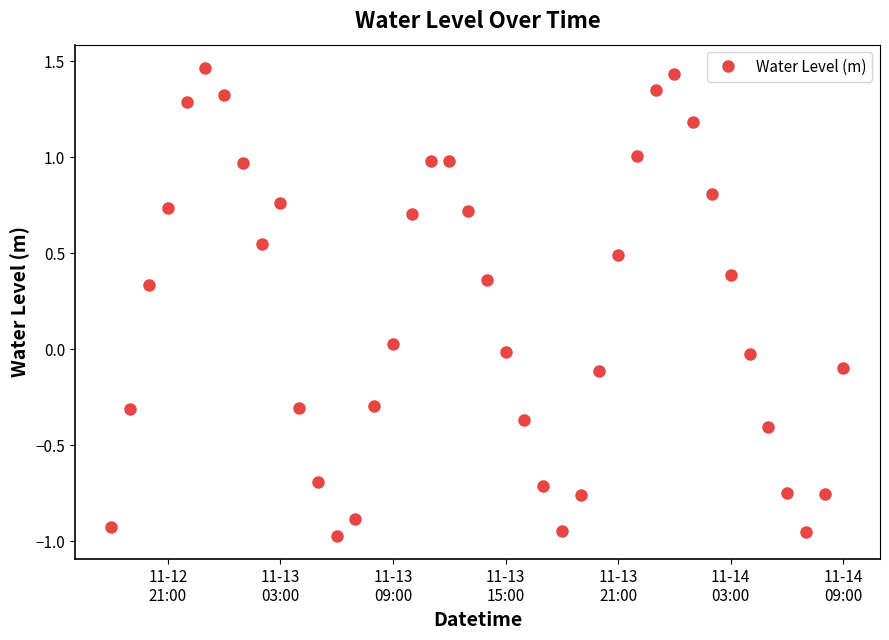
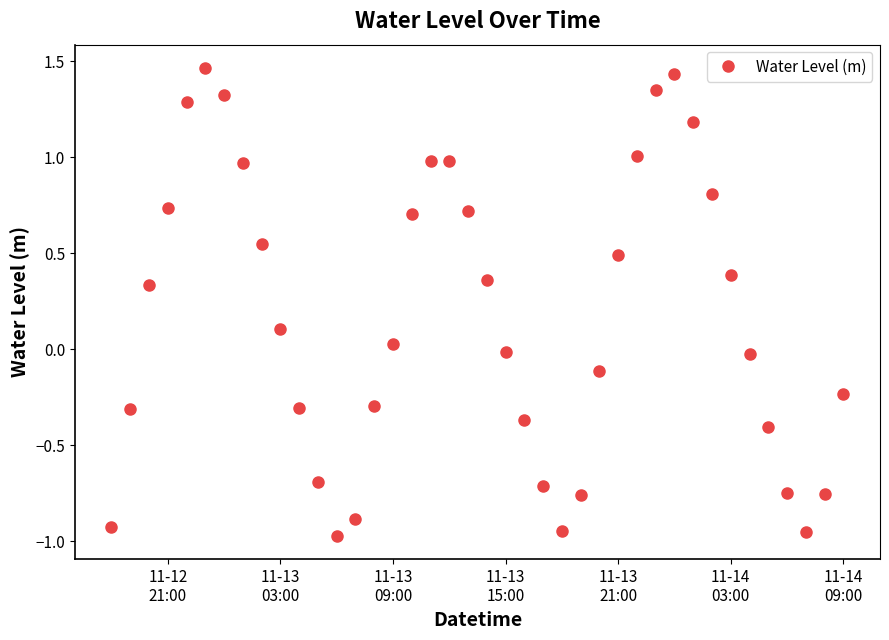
  {
    "11-12 21:00": 0.74,
-   "11-13 03:00": 0.76,
+   "11-13 03:00": 0.11,
    "11-13 09:00": 0.03,
    "11-13 15:00": -0.02,
    "11-13 21:00": 0.49,
    "11-14 03:00": 0.39,
-   "11-14 09:00": -0.10
+   "11-14 09:00": -0.23
  }
